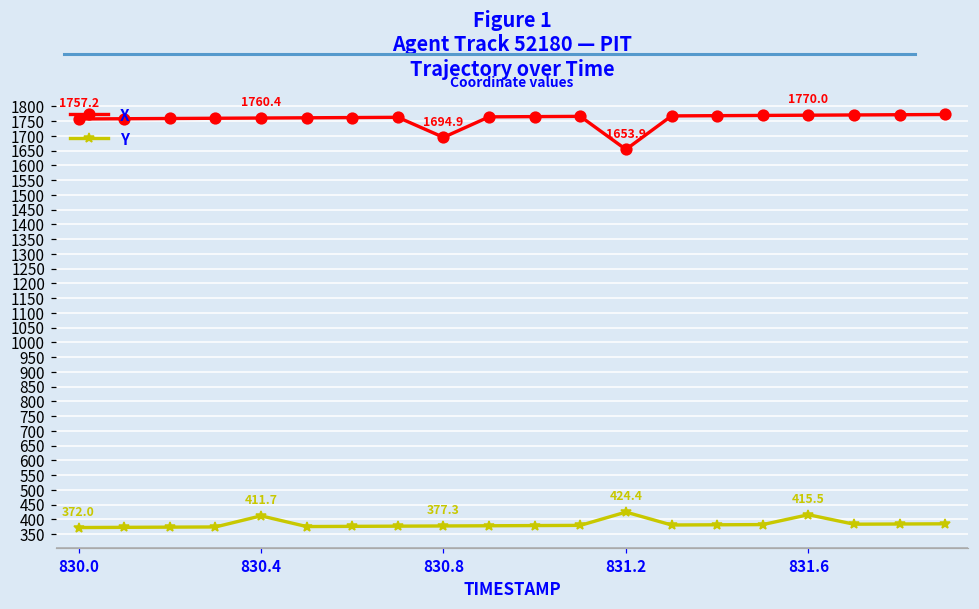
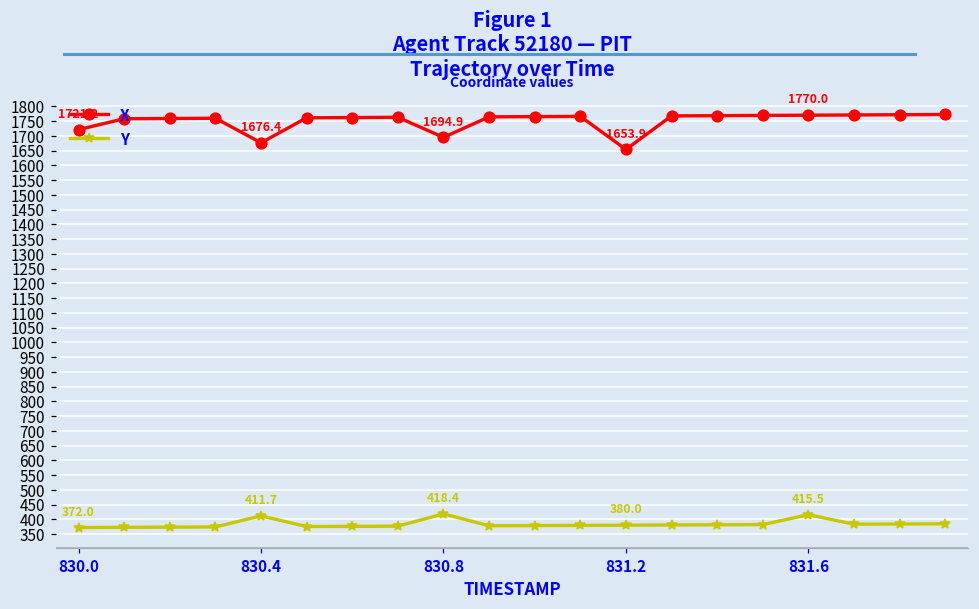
  {
    "X": {
-     "830.0": 1757.2,
-     "830.4": 1760.4,
+     "830.0": 1721.2,
+     "830.4": 1676.4,
      "830.8": 1694.9,
      "831.2": 1653.9,
      "831.6": 1770.0
    },
    "Y": {
      "830.0": 372.0,
      "830.4": 411.7,
-     "830.8": 377.3,
-     "831.2": 424.4,
+     "830.8": 418.4,
+     "831.2": 380.0,
      "831.6": 415.5
    }
  }
